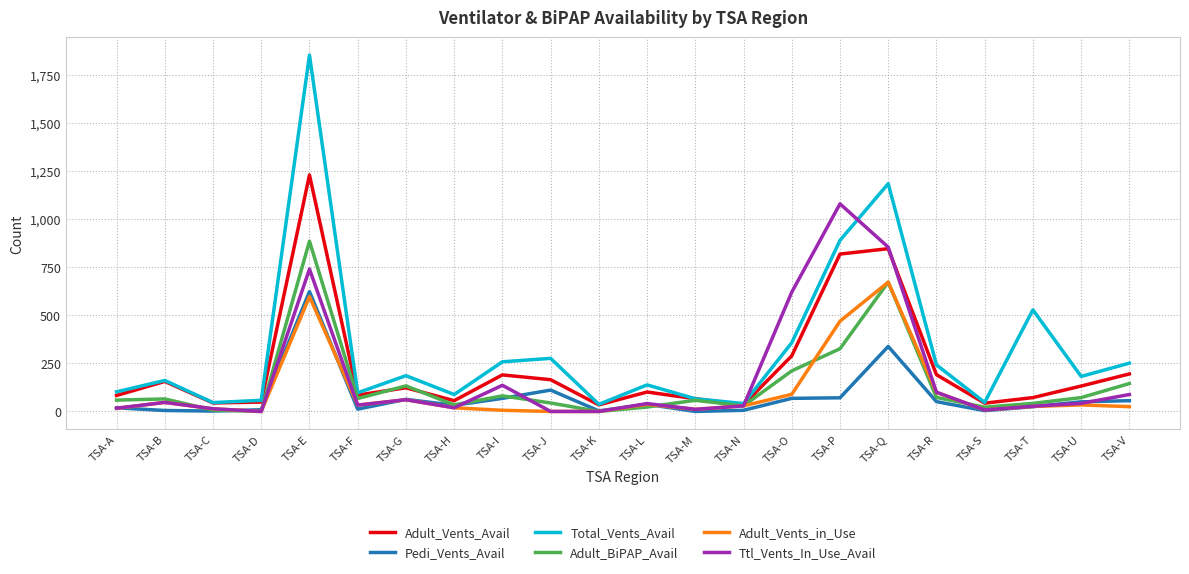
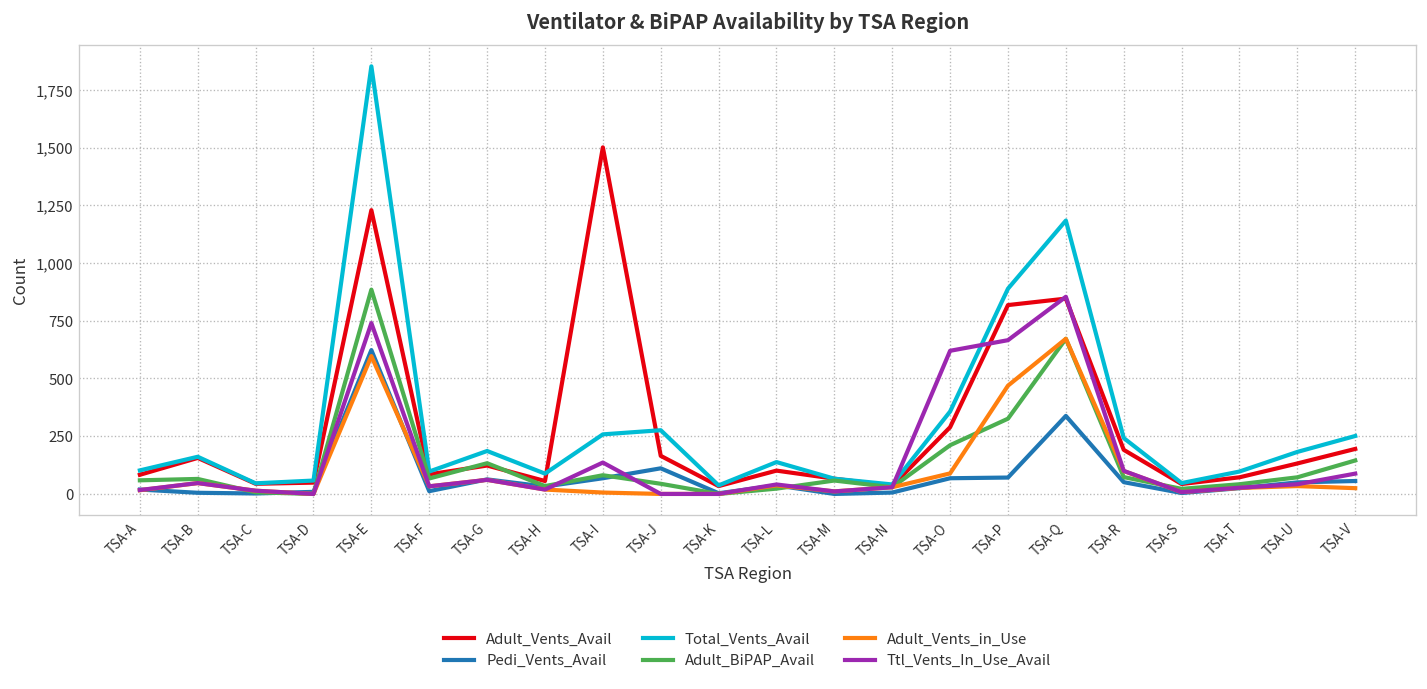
  {
    "Adult_Vents_Avail": {
      "TSA-A": "80",
      "TSA-E": "1,230",
      "TSA-H": "60",
-     "TSA-I": "190",
+     "TSA-I": "1,500",
      "TSA-J": "170",
      "TSA-L": "100",
      "TSA-O": "290",
      "TSA-P": "820",
      "TSA-R": "190",
      "TSA-T": "70",
      "TSA-U": "130",
      "TSA-V": "200"
    },
    "Pedi_Vents_Avail": {
      "TSA-B": "10",
      "TSA-E": "620",
      "TSA-F": "10",
      "TSA-J": "110",
      "TSA-N": "10",
      "TSA-O": "70",
      "TSA-P": "70",
      "TSA-Q": "340",
      "TSA-R": "50",
      "TSA-V": "60"
    },
    "Total_Vents_Avail": {
      "TSA-A": "100",
      "TSA-E": "1,850",
      "TSA-G": "190",
      "TSA-H": "90",
      "TSA-I": "260",
      "TSA-J": "280",
      "TSA-L": "140",
      "TSA-O": "360",
      "TSA-P": "890",
      "TSA-Q": "1,180",
      "TSA-R": "240",
-     "TSA-T": "530",
+     "TSA-T": "100",
      "TSA-U": "180",
      "TSA-V": "250"
    },
    "Adult_BiPAP_Avail": {
      "TSA-A": "60",
      "TSA-B": "70",
      "TSA-E": "890",
      "TSA-F": "70",
      "TSA-J": "40",
      "TSA-L": "20",
      "TSA-O": "210",
      "TSA-P": "330",
      "TSA-R": "70",
      "TSA-S": "20",
      "TSA-T": "40",
      "TSA-U": "70",
      "TSA-V": "150"
    },
    "Adult_Vents_in_Use": {
      "TSA-E": "600",
      "TSA-I": "10",
      "TSA-O": "90",
      "TSA-P": "470",
      "TSA-V": "30"
    },
    "Ttl_Vents_In_Use_Avail": {
      "TSA-E": "740",
      "TSA-I": "140",
      "TSA-O": "620",
-     "TSA-P": "1,080",
+     "TSA-P": "670",
      "TSA-V": "90"
    }
  }
